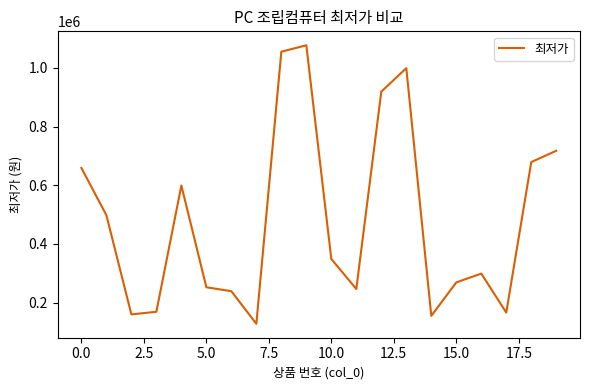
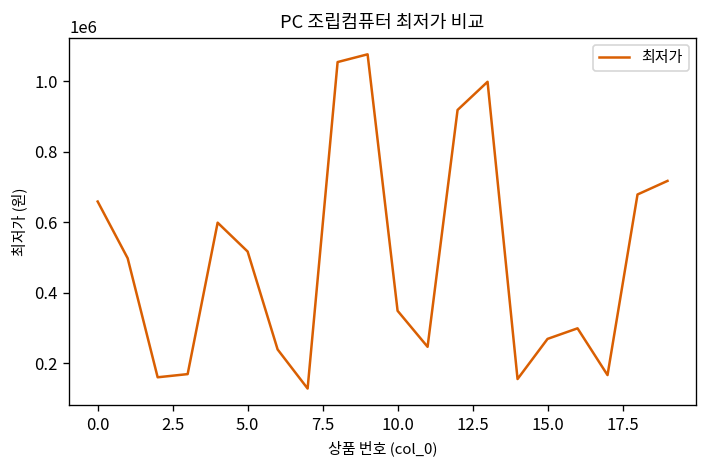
  {
    "0.0": 660000,
-   "5.0": 250000,
+   "5.0": 520000,
    "10.0": 350000,
    "15.0": 270000
  }
